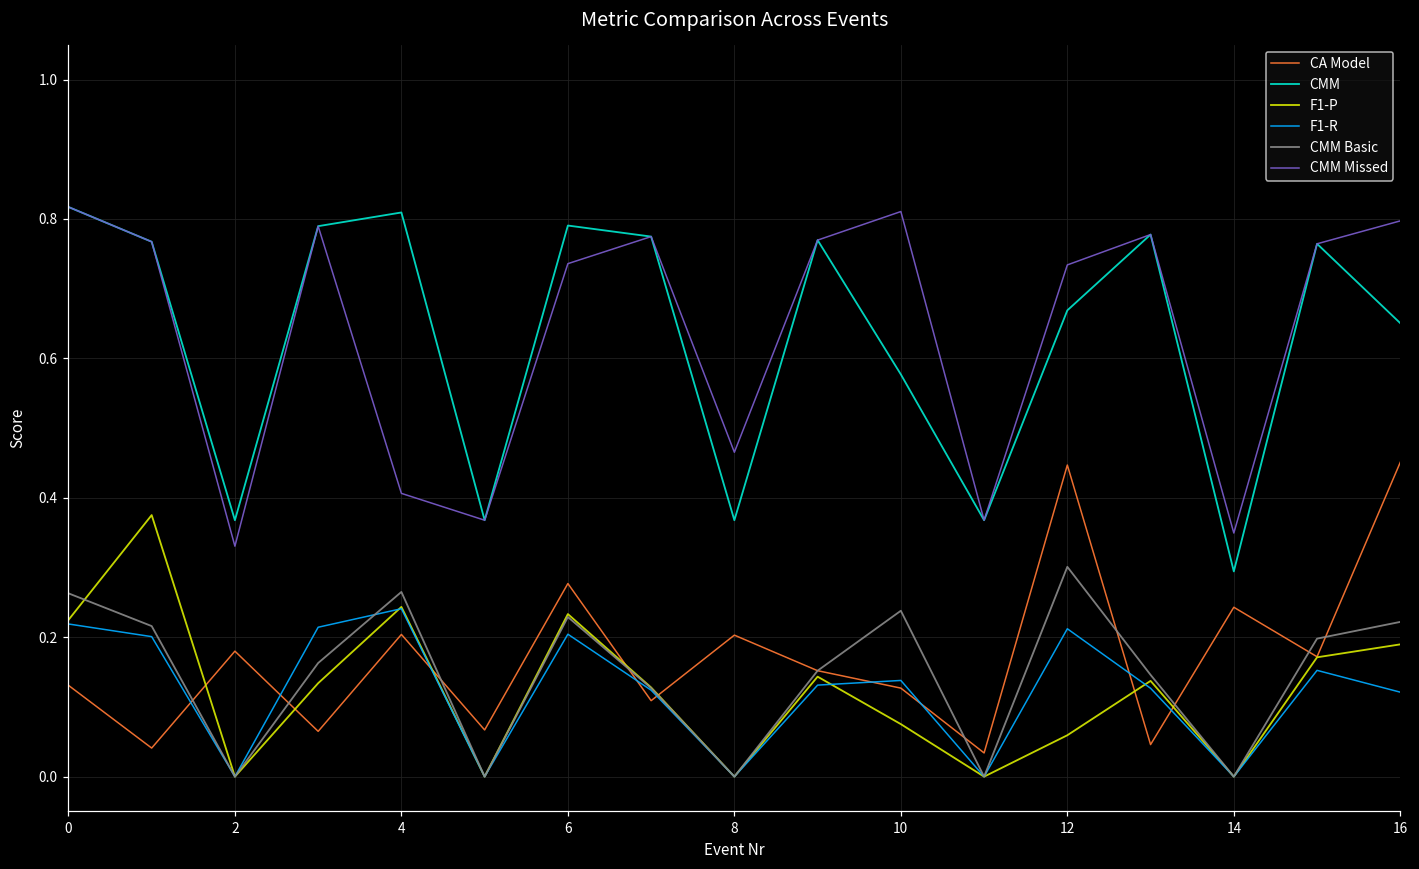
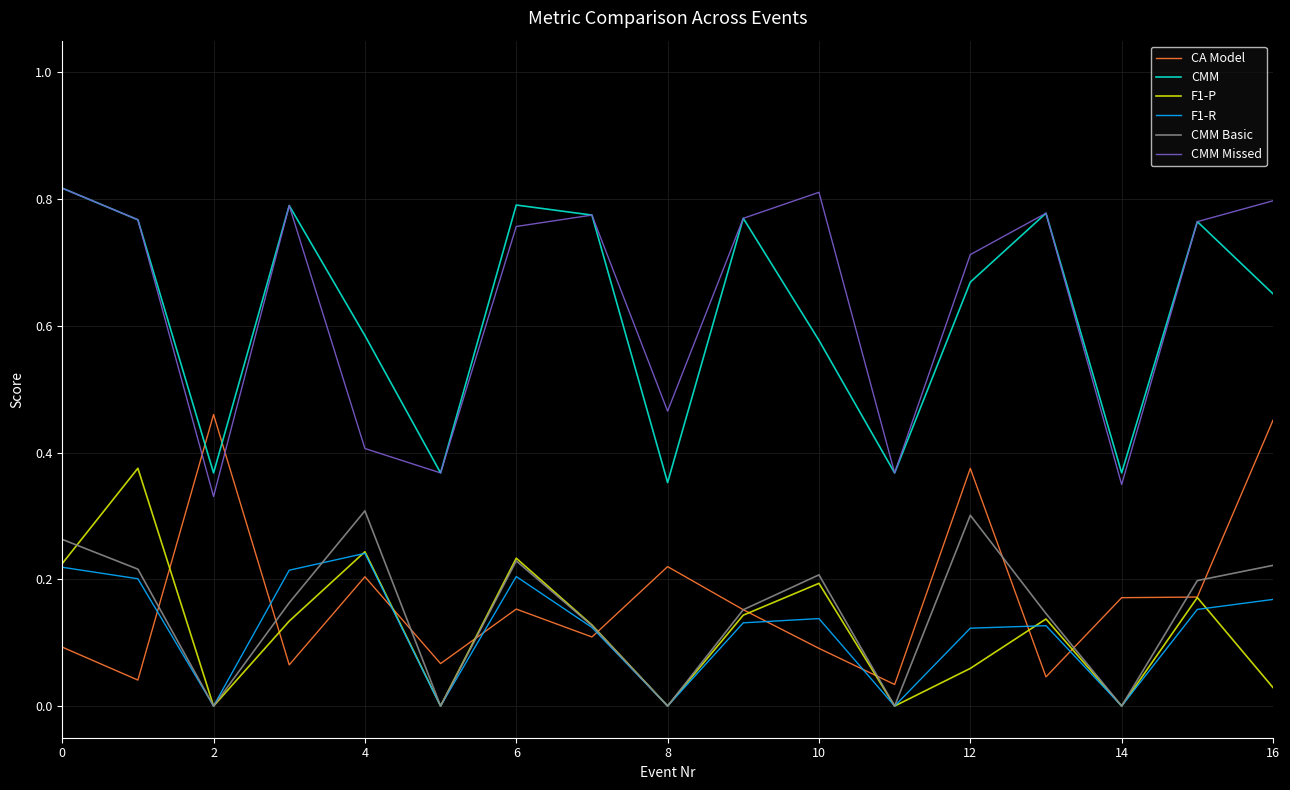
  {
    "CA Model": {
-     "0": 0.13,
-     "2": 0.18,
+     "0": 0.09,
+     "2": 0.46,
      "4": 0.20,
-     "6": 0.28,
-     "8": 0.20,
-     "10": 0.13,
-     "12": 0.45,
-     "14": 0.24,
+     "6": 0.15,
+     "8": 0.22,
+     "10": 0.09,
+     "12": 0.38,
+     "14": 0.17,
      "16": 0.45
    },
    "CMM": {
      "2": 0.37,
-     "4": 0.81,
+     "4": 0.58,
      "6": 0.79,
-     "8": 0.37,
+     "8": 0.35,
      "10": 0.58,
      "12": 0.67,
-     "14": 0.29,
+     "14": 0.37,
      "16": 0.65
    },
    "F1-P": {
      "0": 0.22,
      "6": 0.23,
-     "10": 0.08,
+     "10": 0.19,
      "12": 0.06,
-     "16": 0.19
+     "16": 0.03
    },
    "F1-R": {
      "0": 0.22,
      "6": 0.20,
      "10": 0.14,
-     "12": 0.21,
-     "16": 0.12
+     "12": 0.12,
+     "16": 0.17
    },
    "CMM Basic": {
      "0": 0.26,
-     "4": 0.27,
+     "4": 0.31,
      "6": 0.23,
-     "10": 0.24,
+     "10": 0.21,
      "12": 0.30,
      "16": 0.22
    },
    "CMM Missed": {
      "2": 0.33,
      "4": 0.41,
-     "6": 0.74,
+     "6": 0.76,
      "8": 0.47,
      "10": 0.81,
-     "12": 0.73,
+     "12": 0.71,
      "14": 0.35,
      "16": 0.80
    }
  }
